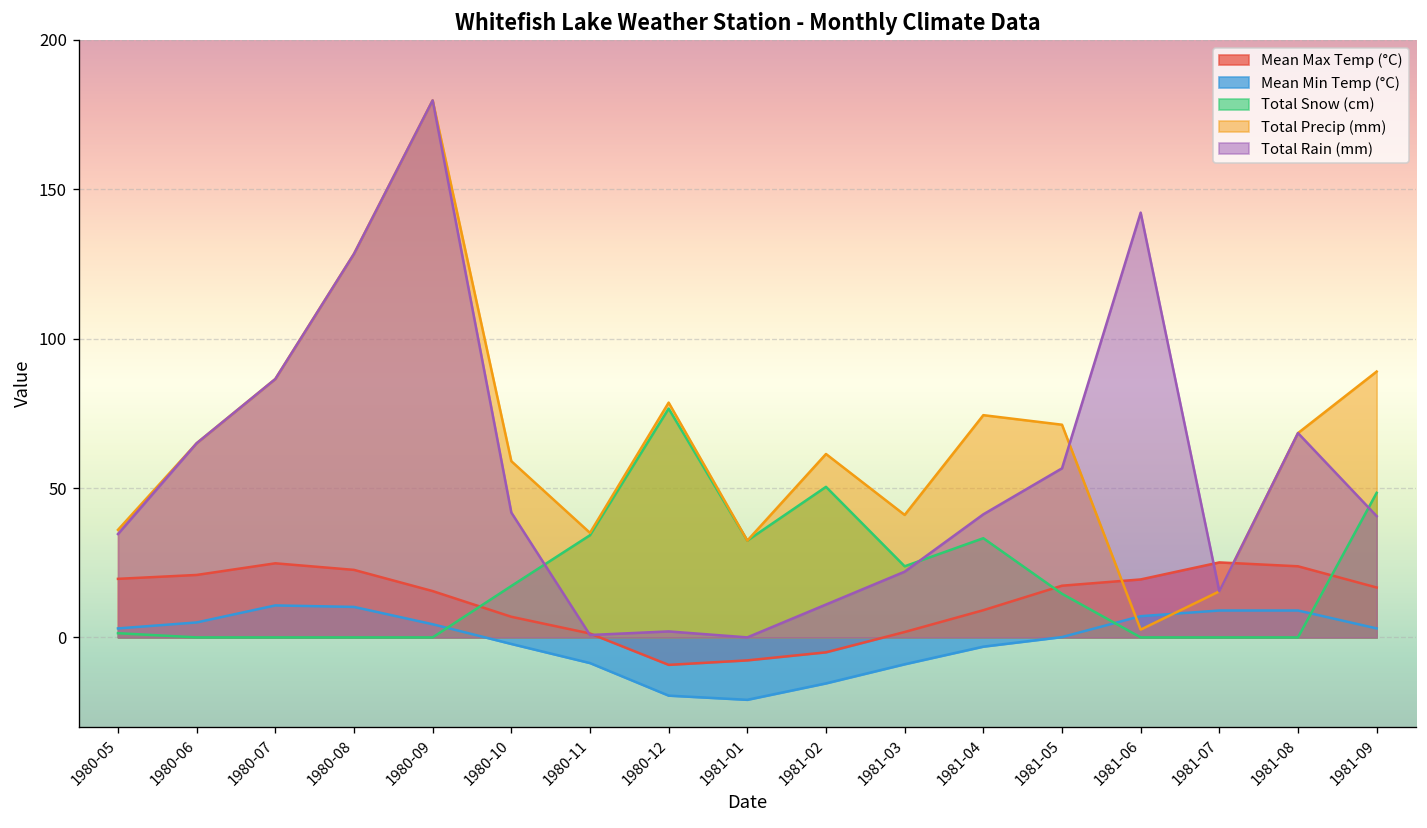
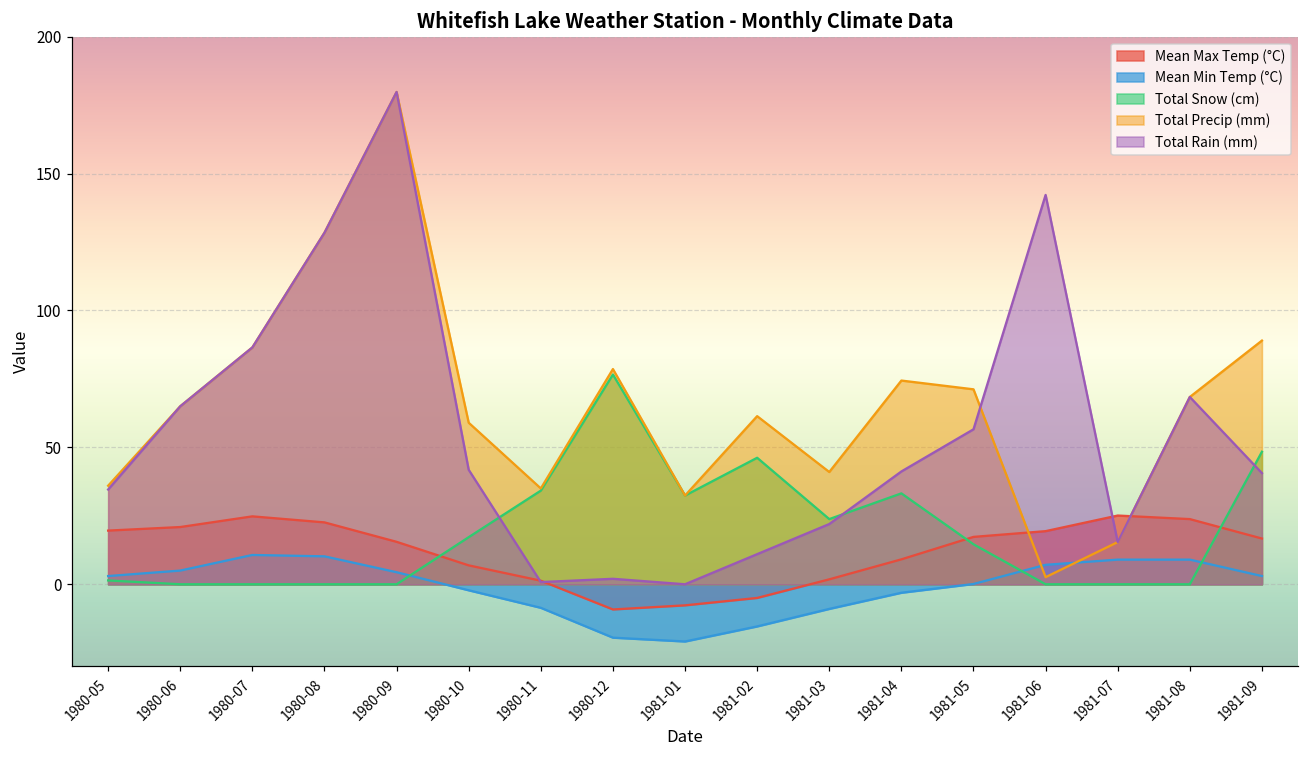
  {
    "Total Snow (cm)": {
      "1980-05": 1,
      "1980-06": 0,
      "1980-07": 0,
      "1980-08": 0,
      "1980-09": 0,
      "1980-10": 17,
      "1980-12": 77,
-     "1981-02": 50,
+     "1981-02": 46,
      "1981-03": 24,
      "1981-04": 33,
      "1981-05": 15,
      "1981-06": 0,
      "1981-07": 0,
      "1981-08": 0,
      "1981-09": 48
    },
    "Total Precip (mm)": {
      "1980-05": 36,
      "1980-10": 59,
      "1980-12": 79,
      "1981-02": 61,
      "1981-03": 41,
      "1981-04": 74,
      "1981-05": 71,
      "1981-06": 3,
      "1981-09": 89
    },
    "Total Rain (mm)": {
      "1980-05": 35,
      "1980-10": 42,
      "1980-12": 2,
      "1981-02": 11,
      "1981-03": 22,
      "1981-04": 41,
      "1981-05": 57,
      "1981-06": 142,
      "1981-09": 41
    }
  }
